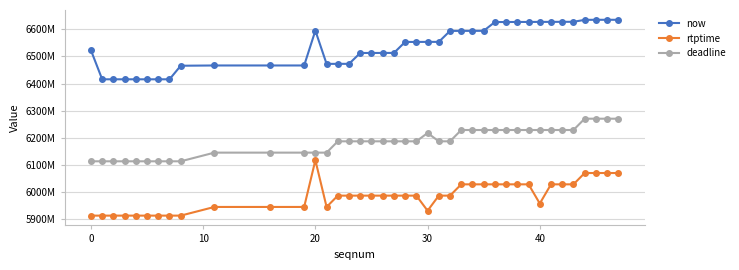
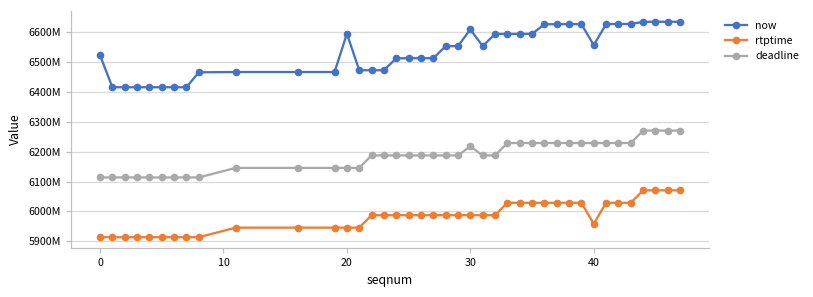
  {
    "now": {
      "0": 6520000000,
      "20": 6590000000,
-     "30": 6550000000,
-     "40": 6630000000
+     "30": 6610000000,
+     "40": 6560000000
    },
    "rtptime": {
      "0": 5910000000,
-     "20": 6120000000,
-     "30": 5930000000,
+     "20": 5950000000,
+     "30": 5990000000,
      "40": 5960000000
    },
    "deadline": {
      "0": 6110000000,
      "20": 6150000000,
      "30": 6220000000,
      "40": 6230000000
    }
  }
